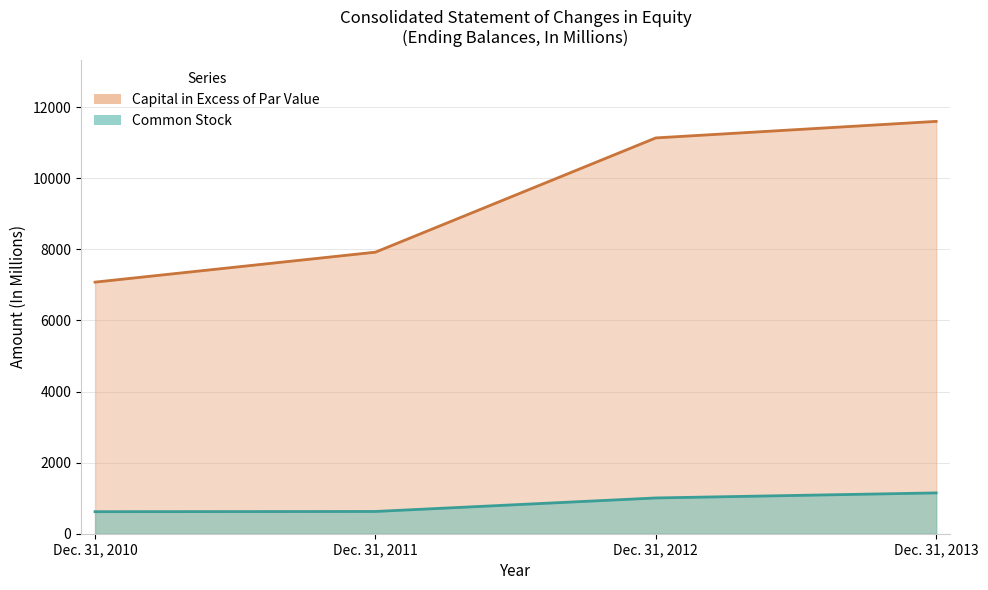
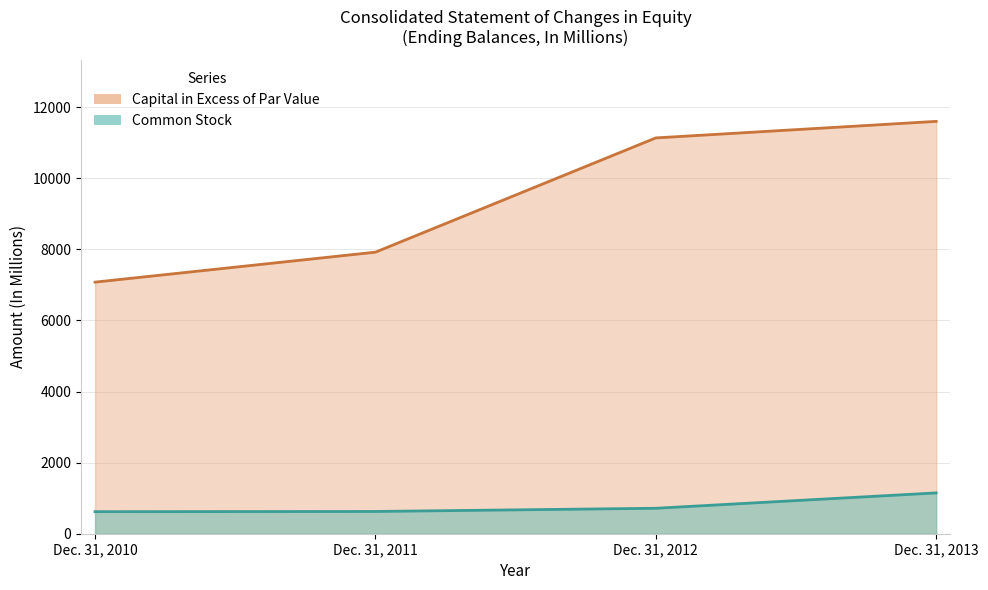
  {
    "Capital in Excess of Par Value": {
      "Dec. 31, 2010": 7100,
      "Dec. 31, 2011": 7900,
      "Dec. 31, 2012": 11100,
      "Dec. 31, 2013": 11600
    },
    "Common Stock": {
      "Dec. 31, 2010": 600,
      "Dec. 31, 2011": 600,
-     "Dec. 31, 2012": 1000,
+     "Dec. 31, 2012": 700,
      "Dec. 31, 2013": 1100
    }
  }
